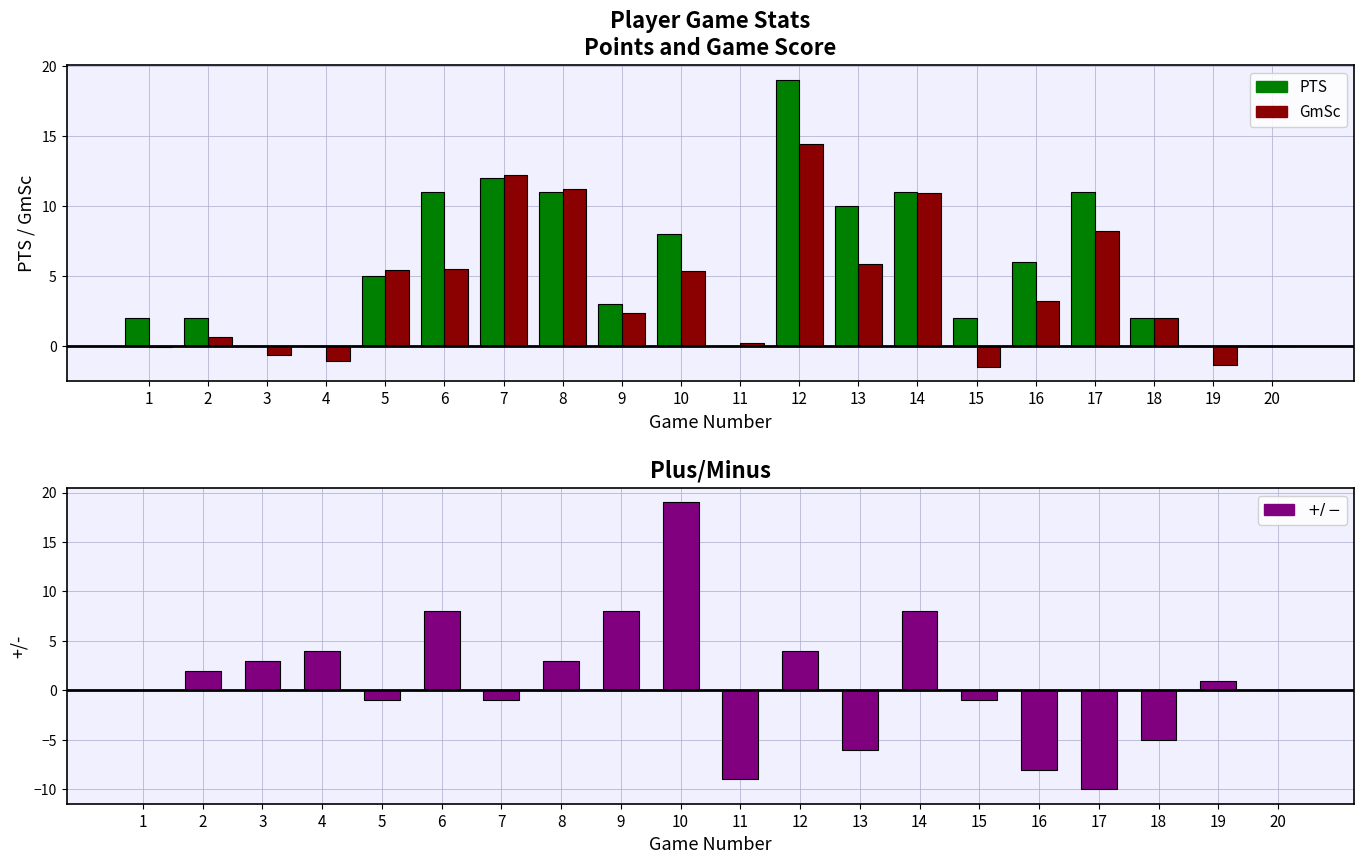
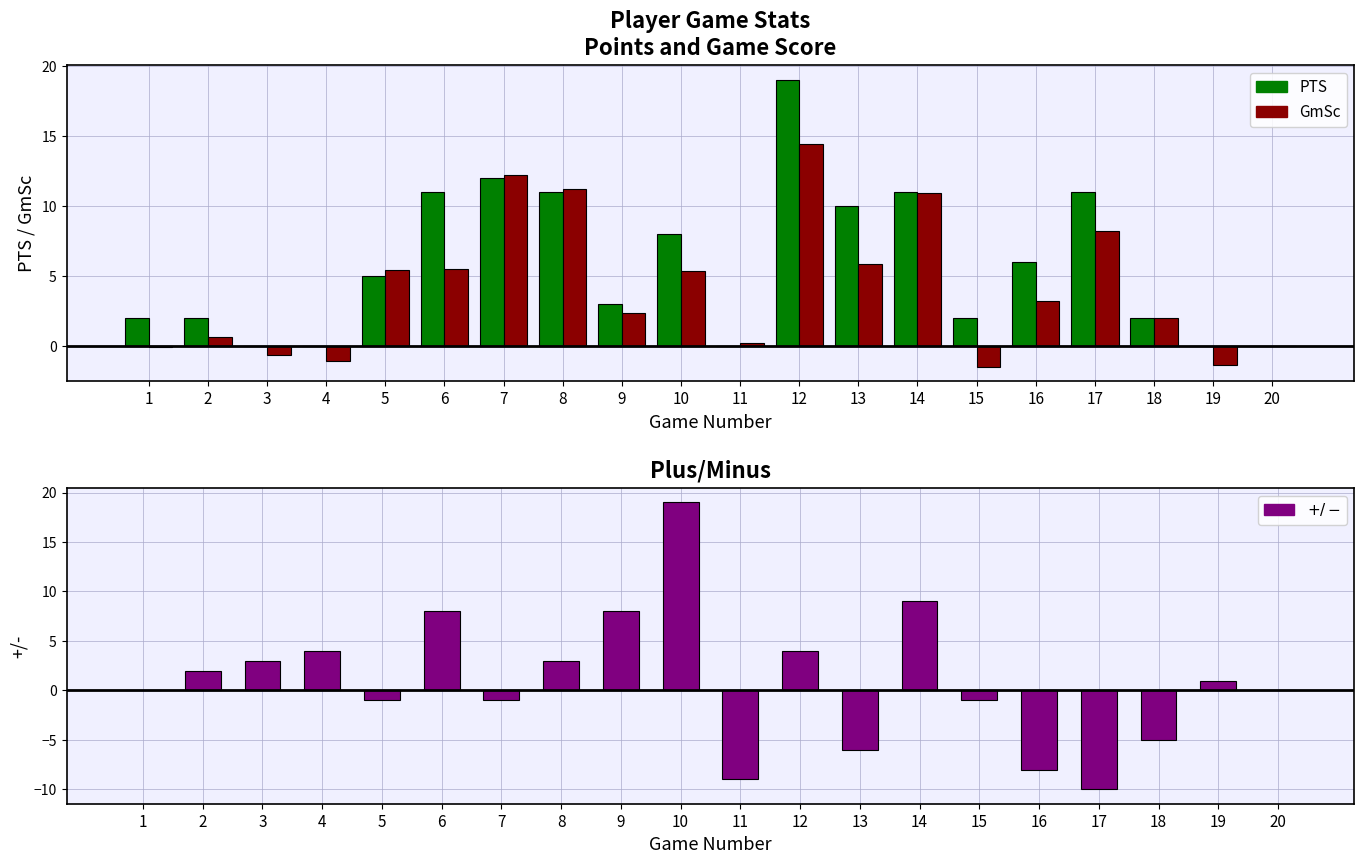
  {
    "Player Game Stats Points and Game Score": {
      "PTS": {
        "1": 2.0,
        "2": 2.0,
        "3": 0.0,
        "4": 0.0,
        "5": 5.0,
        "6": 11.0,
        "7": 12.0,
        "8": 11.0,
        "9": 3.0,
        "10": 8.0,
        "11": 0.0,
        "12": 19.0,
        "13": 10.0,
        "14": 11.0,
        "15": 2.0,
        "16": 6.0,
        "17": 11.0,
        "18": 2.0,
        "19": 0.0,
        "20": 0.0
      },
      "GmSc": {
        "2": 0.6,
        "3": -0.7,
        "4": -1.1,
        "5": 5.4,
        "6": 5.5,
        "7": 12.2,
        "8": 11.2,
        "9": 2.3,
        "10": 5.3,
        "11": 0.2,
        "12": 14.4,
        "13": 5.8,
        "14": 10.9,
        "15": -1.5,
        "16": 3.2,
        "17": 8.2,
        "18": 2.0,
        "19": -1.4,
        "20": 0.0
      }
    },
    "Plus/Minus": {
      "1": 0,
      "2": 2,
      "3": 3,
      "4": 4,
      "5": -1,
      "6": 8,
      "7": -1,
      "8": 3,
      "9": 8,
      "10": 19,
      "11": -9,
      "12": 4,
      "13": -6,
-     "14": 8,
+     "14": 9,
      "15": -1,
      "16": -8,
      "17": -10,
      "18": -5,
      "19": 1,
      "20": 0
    }
  }
